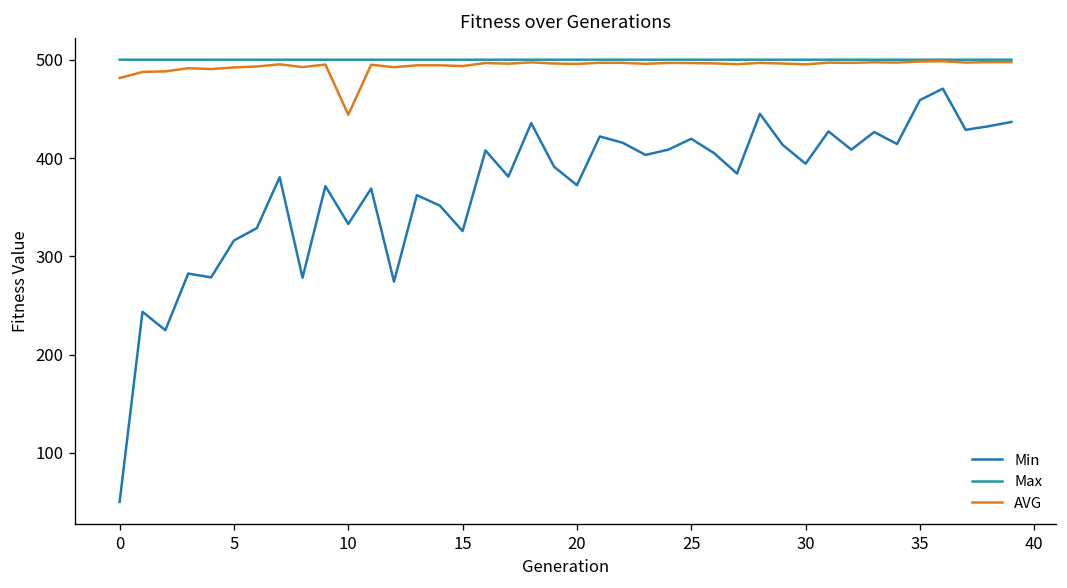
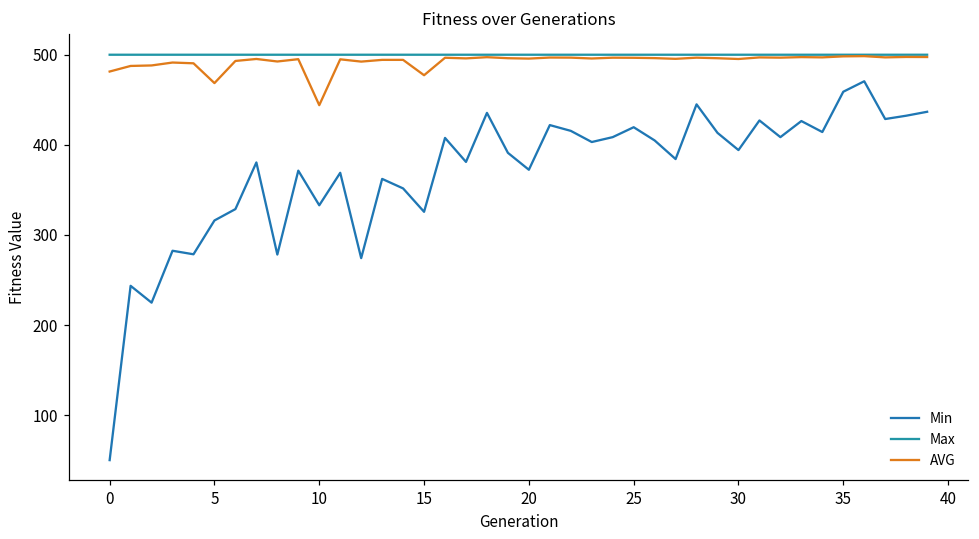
  {
    "AVG": {
      "0": 480,
-     "5": 490,
+     "5": 470,
      "10": 440,
-     "15": 490,
+     "15": 480,
      "20": 500,
      "25": 500,
      "30": 500
    }
  }
